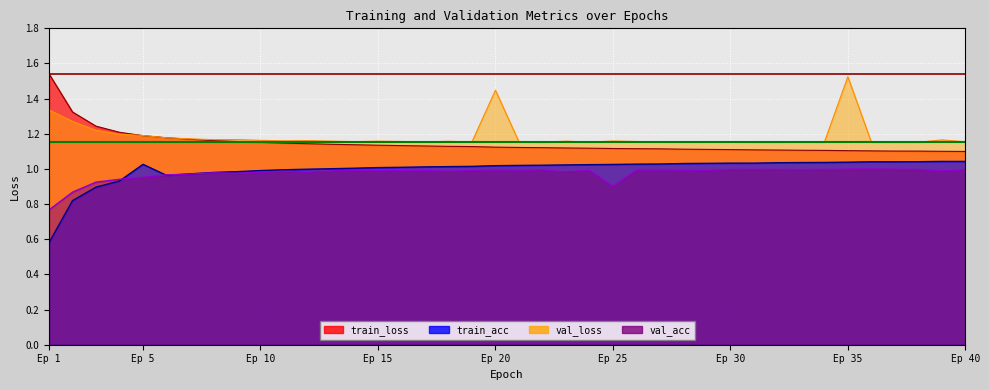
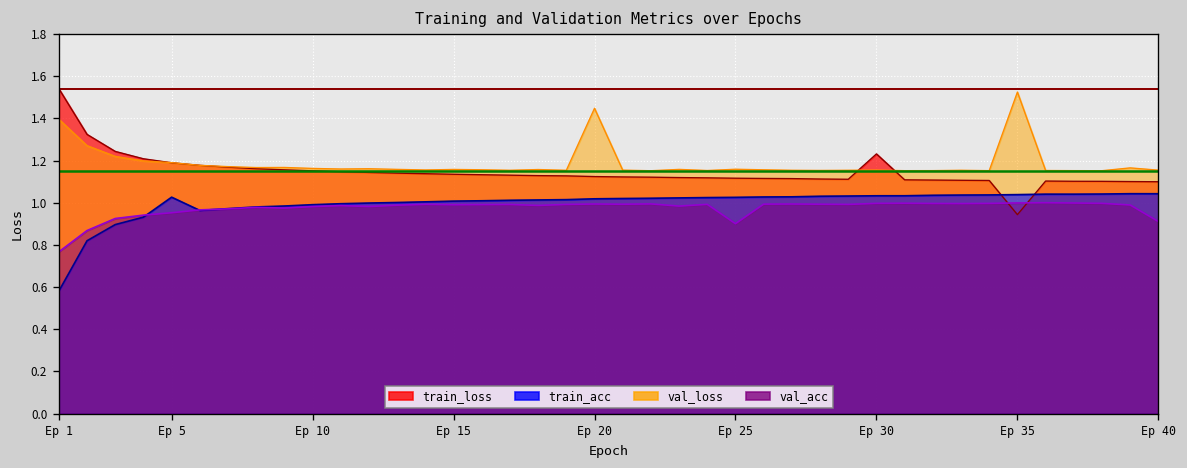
  {
    "train_loss": {
      "Ep 1": 1.54,
      "Ep 15": 1.14,
      "Ep 20": 1.12,
      "Ep 25": 1.12,
-     "Ep 30": 1.11,
-     "Ep 35": 1.10,
+     "Ep 30": 1.23,
+     "Ep 35": 0.94,
      "Ep 40": 1.10
    },
    "val_loss": {
-     "Ep 1": 1.34,
+     "Ep 1": 1.40,
      "Ep 15": 1.16,
      "Ep 20": 1.45,
      "Ep 25": 1.16,
      "Ep 30": 1.15,
      "Ep 35": 1.52,
      "Ep 40": 1.15
    },
    "train_acc": {
      "Ep 1": 0.58,
      "Ep 5": 1.03,
      "Ep 15": 1.01,
      "Ep 20": 1.02,
      "Ep 25": 1.03,
      "Ep 30": 1.03,
      "Ep 35": 1.04,
      "Ep 40": 1.04
    },
    "val_acc": {
      "Ep 1": 0.77,
      "Ep 5": 0.95,
      "Ep 15": 0.99,
      "Ep 20": 0.99,
      "Ep 25": 0.90,
      "Ep 30": 1.00,
      "Ep 35": 1.00,
-     "Ep 40": 1.00
+     "Ep 40": 0.91
    }
  }
